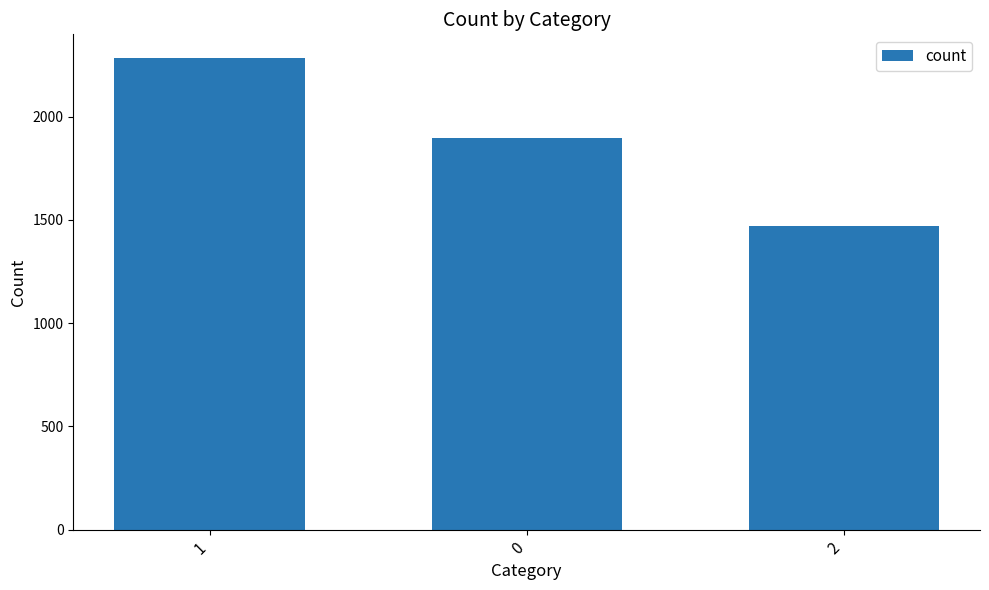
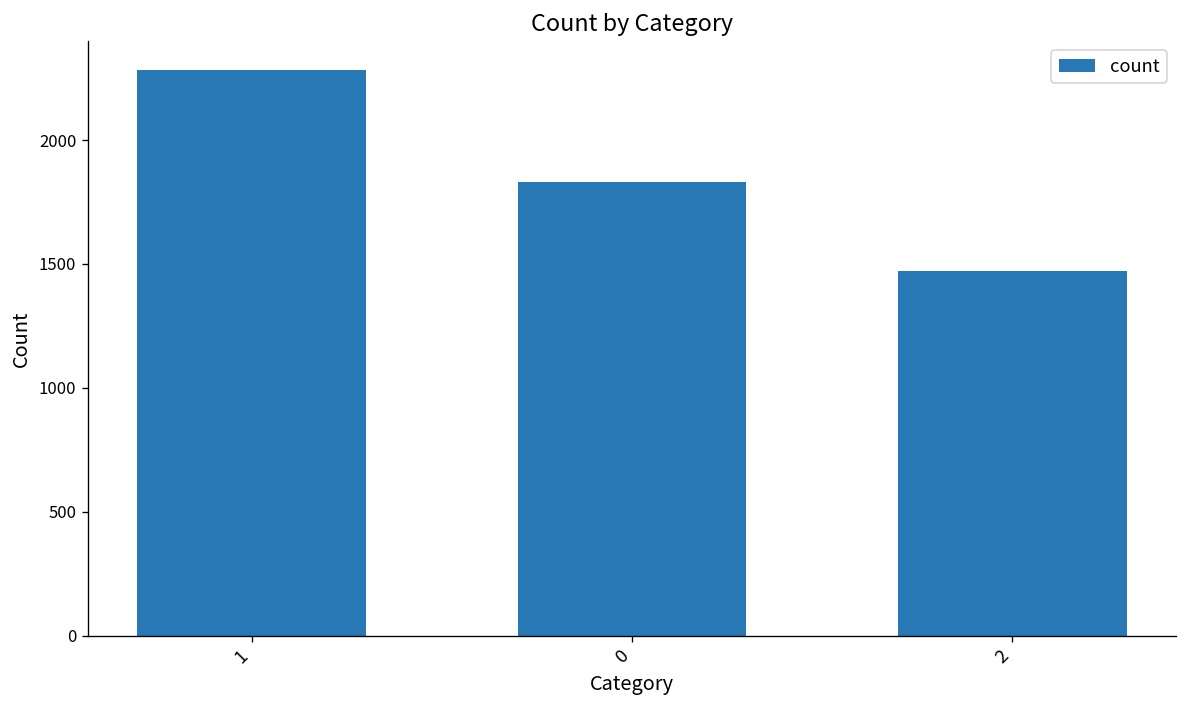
  {
    "1": 2290,
-   "0": 1900,
+   "0": 1830,
    "2": 1470
  }
